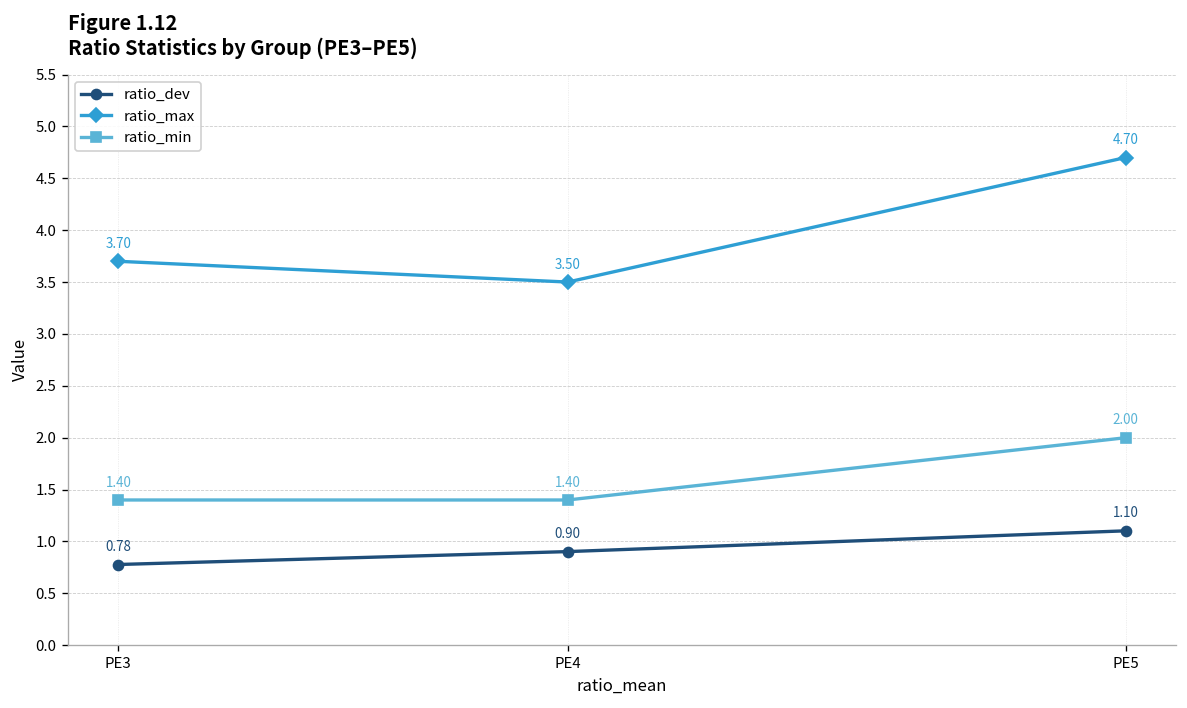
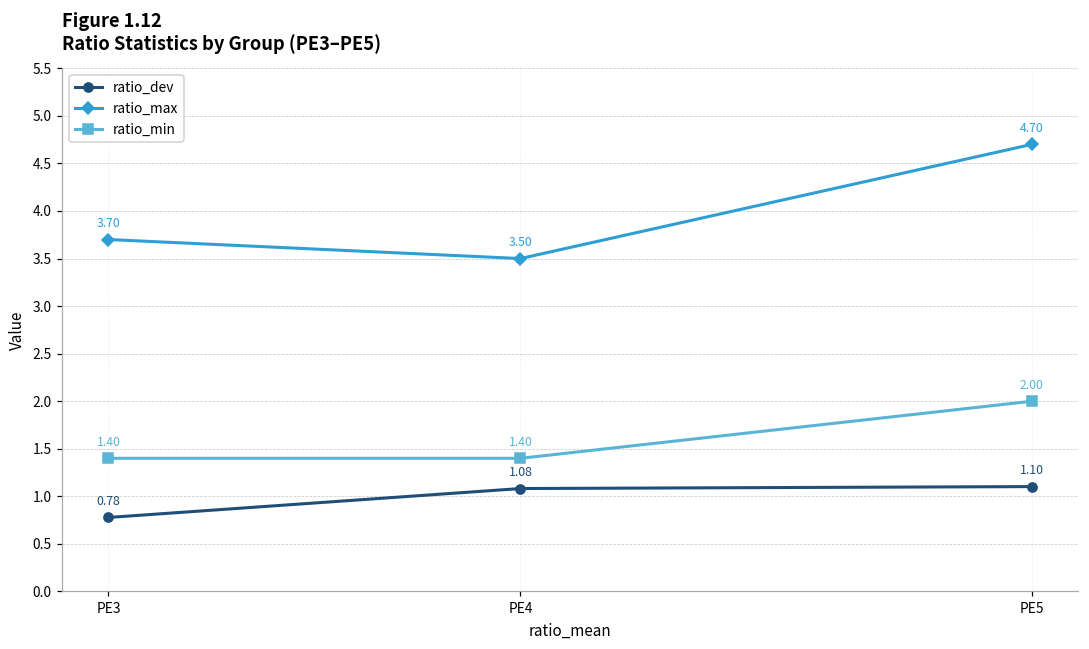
  {
    "ratio_dev": {
      "PE3": 0.78,
-     "PE4": 0.90,
+     "PE4": 1.08,
      "PE5": 1.10
    }
  }
